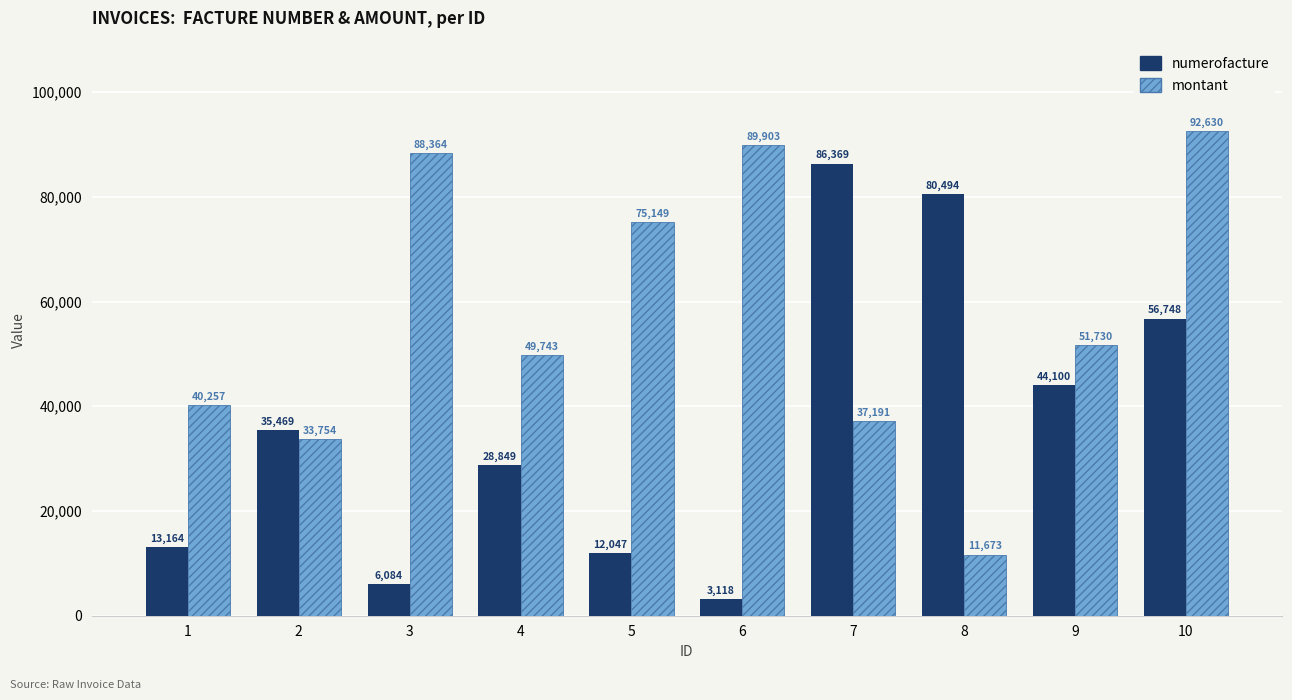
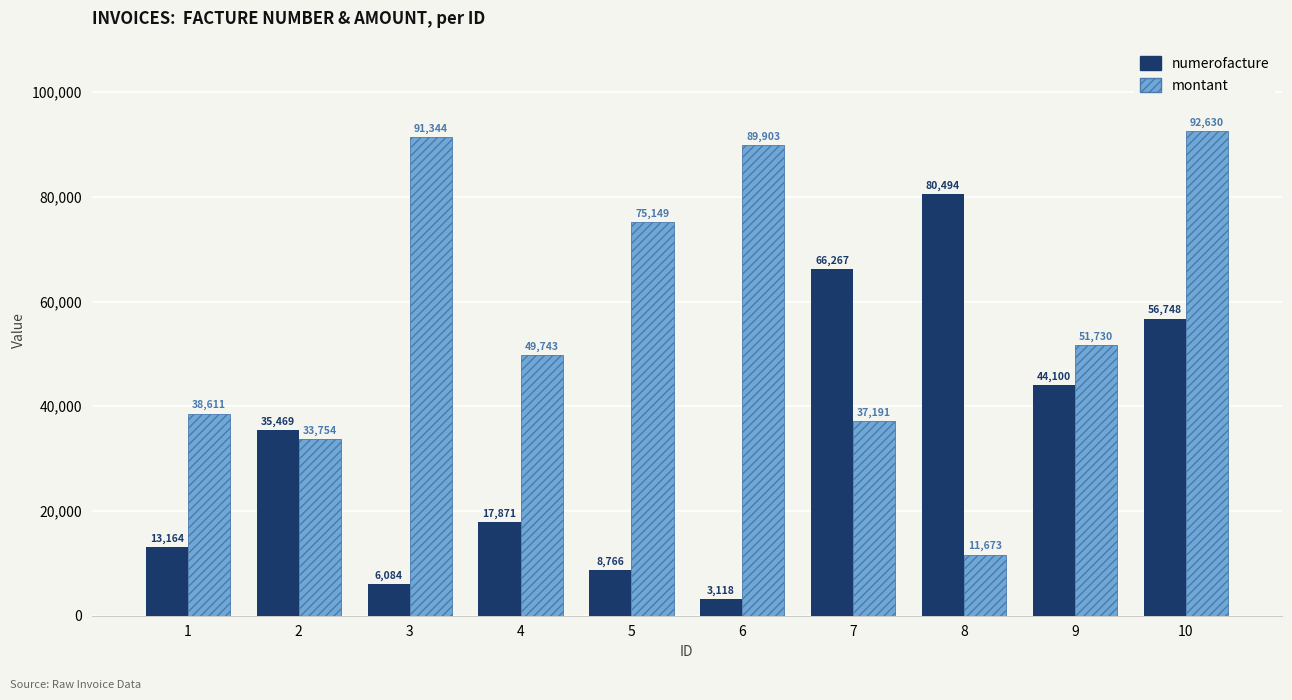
  {
    "numerofacture": {
      "1": "13,164",
      "2": "35,469",
      "3": "6,084",
-     "4": "28,849",
-     "5": "12,047",
+     "4": "17,871",
+     "5": "8,766",
      "6": "3,118",
-     "7": "86,369",
+     "7": "66,267",
      "8": "80,494",
      "9": "44,100",
      "10": "56,748"
    },
    "montant": {
-     "1": "40,257",
+     "1": "38,611",
      "2": "33,754",
-     "3": "88,364",
+     "3": "91,344",
      "4": "49,743",
      "5": "75,149",
      "6": "89,903",
      "7": "37,191",
      "8": "11,673",
      "9": "51,730",
      "10": "92,630"
    }
  }
